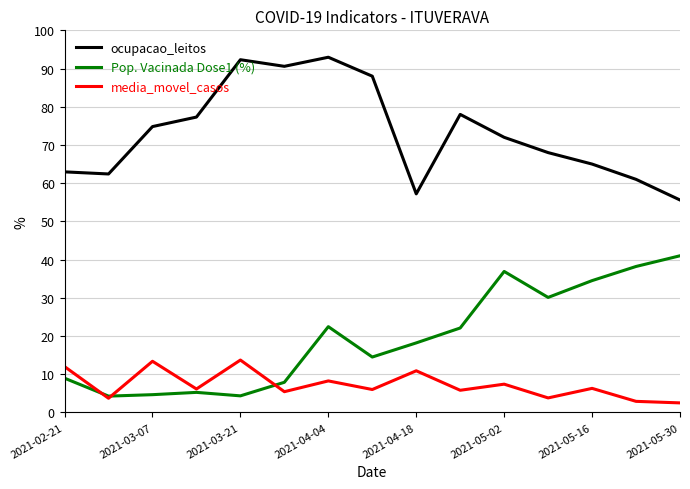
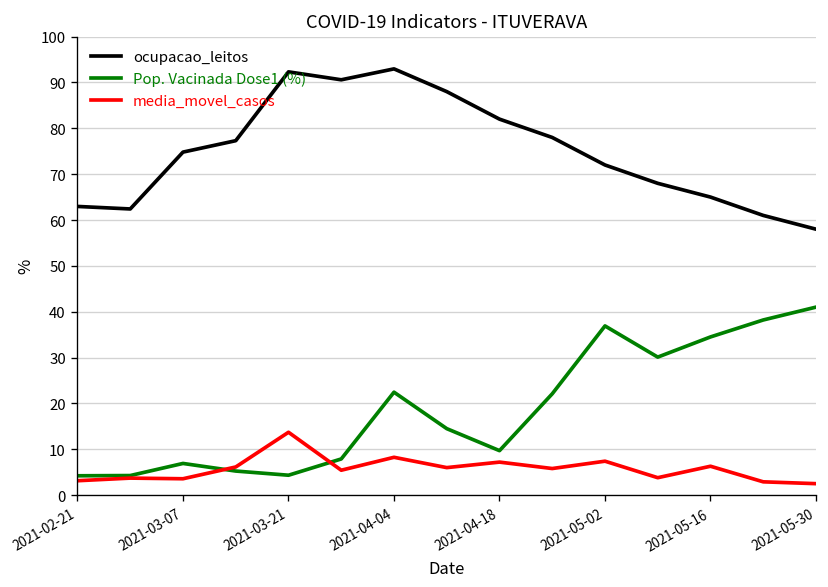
  {
    "ocupacao_leitos": {
      "2021-02-21": 63,
      "2021-03-07": 75,
      "2021-03-21": 92,
      "2021-04-04": 93,
-     "2021-04-18": 57,
+     "2021-04-18": 82,
      "2021-05-02": 72,
      "2021-05-16": 65,
-     "2021-05-30": 56
+     "2021-05-30": 58
    },
    "Pop. Vacinada Dose1 (%)": {
-     "2021-02-21": 9,
-     "2021-03-07": 5,
+     "2021-02-21": 4,
+     "2021-03-07": 7,
      "2021-03-21": 4,
      "2021-04-04": 22,
-     "2021-04-18": 18,
+     "2021-04-18": 10,
      "2021-05-02": 37,
      "2021-05-16": 35,
      "2021-05-30": 41
    },
    "media_movel_casos": {
-     "2021-02-21": 12,
-     "2021-03-07": 13,
+     "2021-02-21": 3,
+     "2021-03-07": 4,
      "2021-03-21": 14,
      "2021-04-04": 8,
-     "2021-04-18": 11,
+     "2021-04-18": 7,
      "2021-05-02": 7,
      "2021-05-16": 6,
      "2021-05-30": 3
    }
  }
